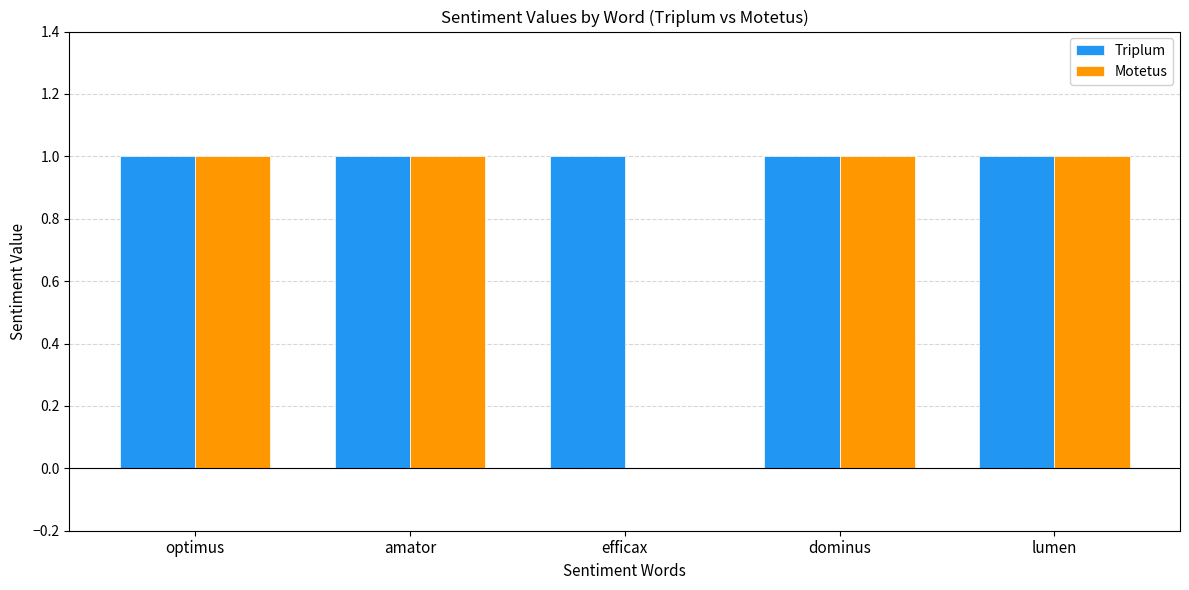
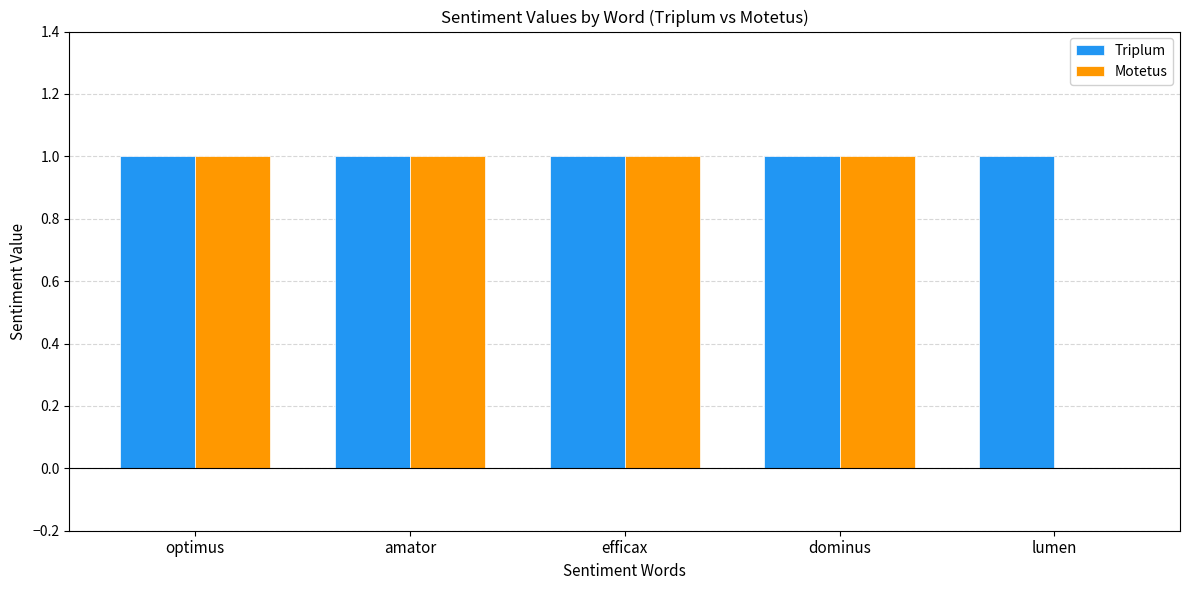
  {
    "Triplum": {
      "optimus": 1,
      "amator": 1,
      "efficax": 1,
      "dominus": 1,
      "lumen": 1
    },
    "Motetus": {
      "optimus": 1,
      "amator": 1,
-     "efficax": 0,
+     "efficax": 1,
      "dominus": 1,
-     "lumen": 1
+     "lumen": 0
    }
  }
